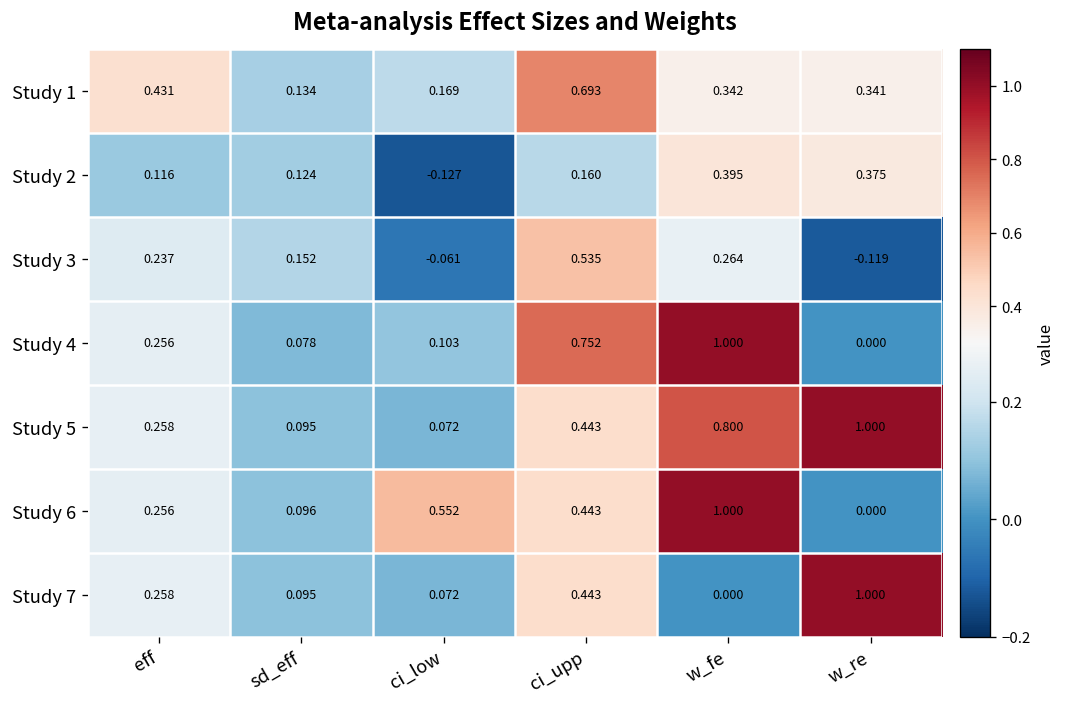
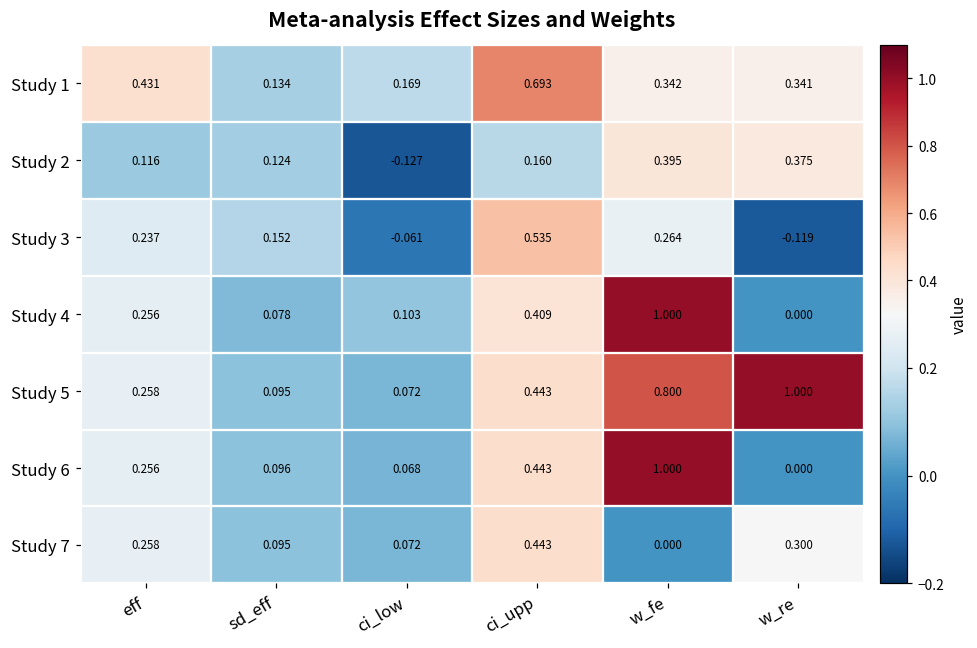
  {
    "Study 1": {
      "eff": 0.431,
      "sd_eff": 0.134,
      "ci_low": 0.169,
      "ci_upp": 0.693,
      "w_fe": 0.342,
      "w_re": 0.341
    },
    "Study 2": {
      "eff": 0.116,
      "sd_eff": 0.124,
      "ci_low": -0.127,
      "ci_upp": 0.160,
      "w_fe": 0.395,
      "w_re": 0.375
    },
    "Study 3": {
      "eff": 0.237,
      "sd_eff": 0.152,
      "ci_low": -0.061,
      "ci_upp": 0.535,
      "w_fe": 0.264,
      "w_re": -0.119
    },
    "Study 4": {
      "eff": 0.256,
      "sd_eff": 0.078,
      "ci_low": 0.103,
-     "ci_upp": 0.752,
+     "ci_upp": 0.409,
      "w_fe": 1.000,
      "w_re": 0.000
    },
    "Study 5": {
      "eff": 0.258,
      "sd_eff": 0.095,
      "ci_low": 0.072,
      "ci_upp": 0.443,
      "w_fe": 0.800,
      "w_re": 1.000
    },
    "Study 6": {
      "eff": 0.256,
      "sd_eff": 0.096,
-     "ci_low": 0.552,
+     "ci_low": 0.068,
      "ci_upp": 0.443,
      "w_fe": 1.000,
      "w_re": 0.000
    },
    "Study 7": {
      "eff": 0.258,
      "sd_eff": 0.095,
      "ci_low": 0.072,
      "ci_upp": 0.443,
      "w_fe": 0.000,
-     "w_re": 1.000
+     "w_re": 0.300
    }
  }
